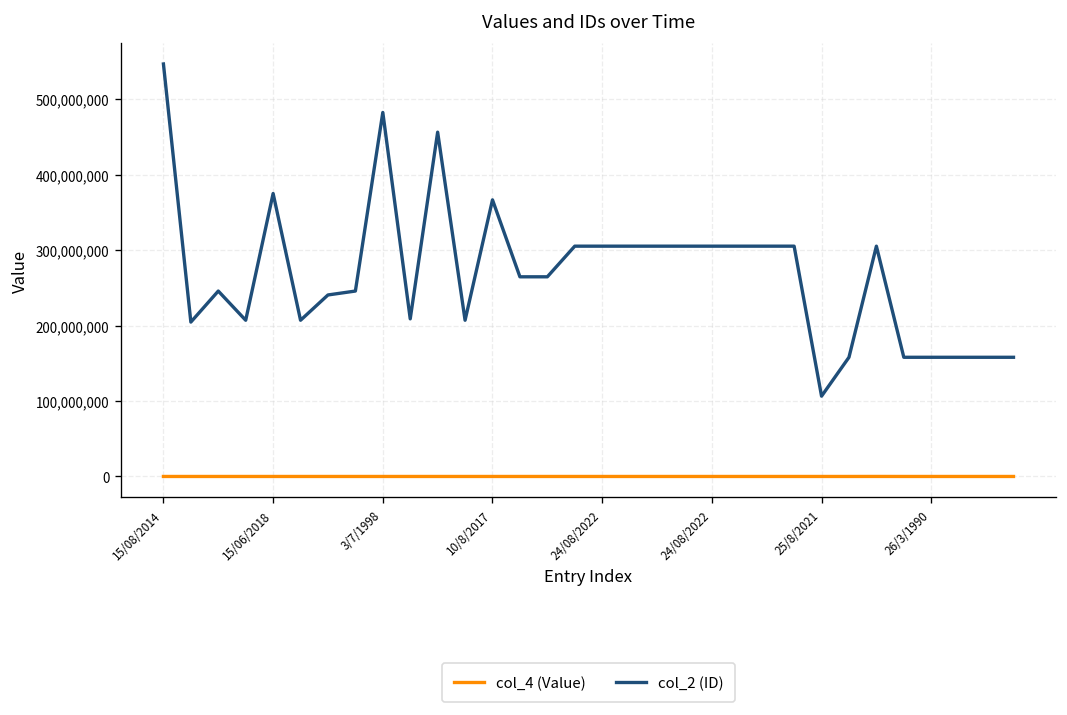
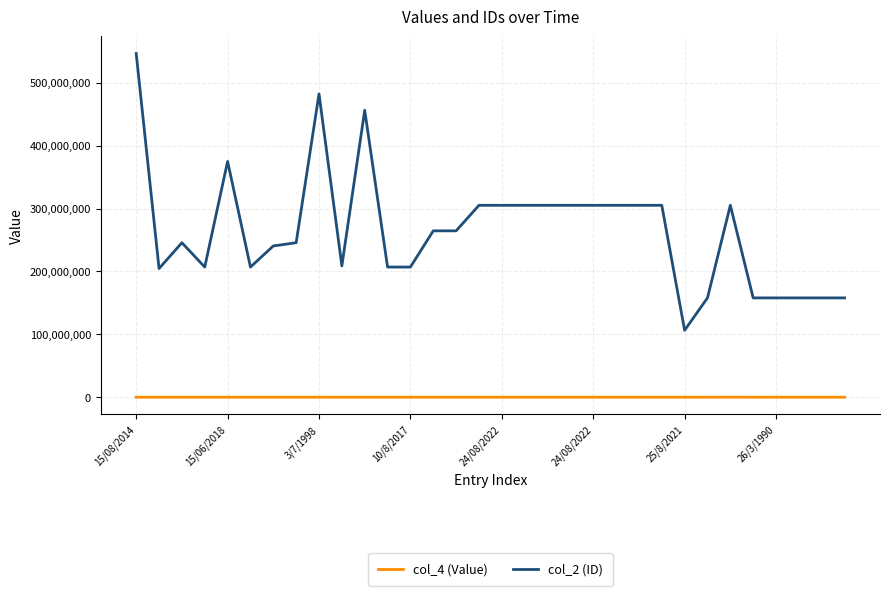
  {
    "col_4 (Value)": {
      "15/08/2014": "0",
      "15/06/2018": "0",
      "3/7/1998": "0",
      "10/8/2017": "0",
      "25/8/2021": "0"
    },
    "col_2 (ID)": {
      "15/08/2014": "550,000,000",
      "15/06/2018": "370,000,000",
      "3/7/1998": "480,000,000",
-     "10/8/2017": "370,000,000",
+     "10/8/2017": "210,000,000",
      "25/8/2021": "110,000,000"
    }
  }
